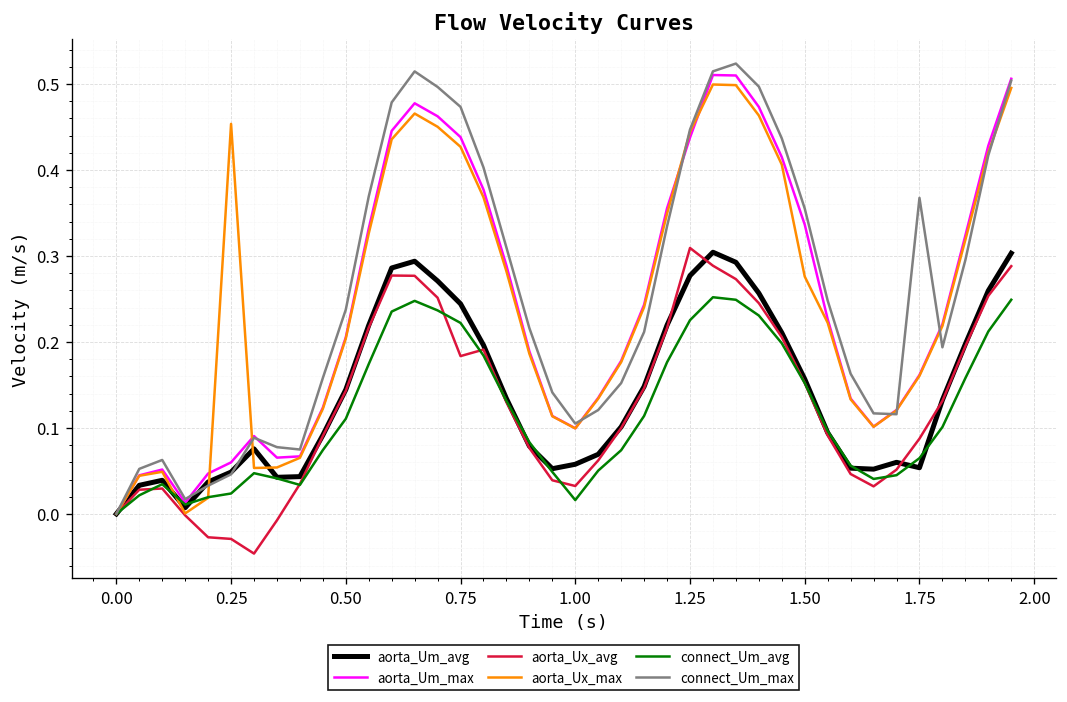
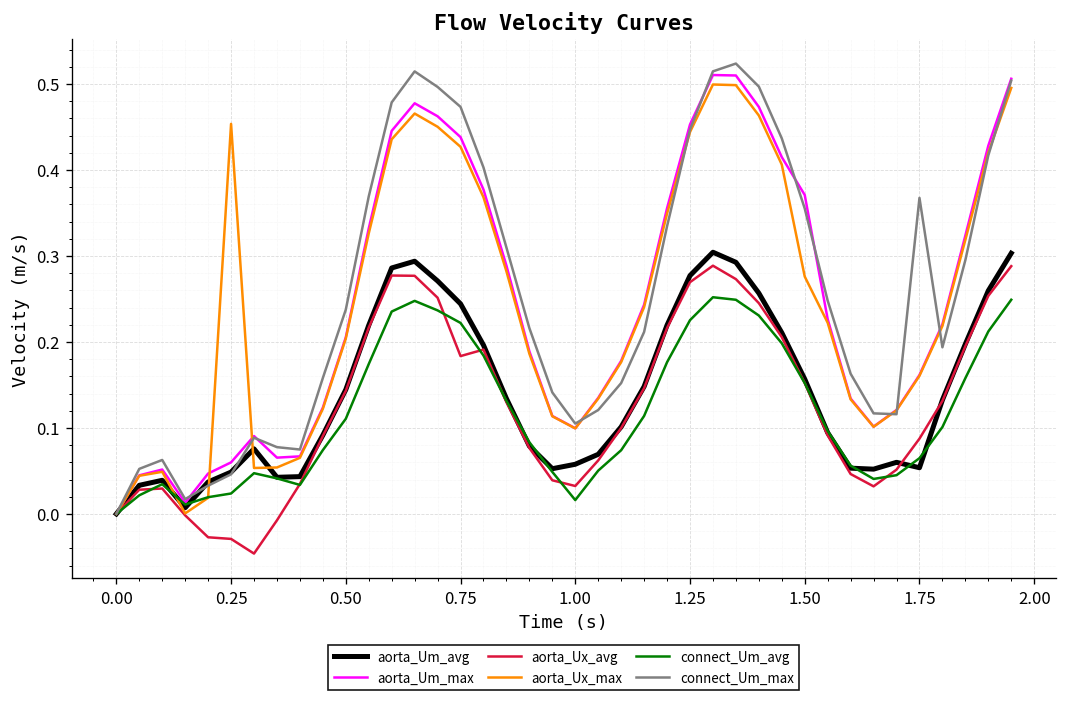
  {
    "aorta_Um_avg": {
      "0.75": 0.24,
      "1.00": 0.06,
      "1.25": 0.28,
      "1.50": 0.16,
      "1.75": 0.05
    },
    "aorta_Um_max": {
      "0.25": 0.06,
      "0.75": 0.44,
-     "1.25": 0.44,
-     "1.50": 0.34
+     "1.25": 0.45,
+     "1.50": 0.37
    },
    "aorta_Ux_avg": {
      "0.25": -0.03,
      "0.75": 0.18,
      "1.00": 0.03,
-     "1.25": 0.31,
+     "1.25": 0.27,
      "1.75": 0.09
    },
    "aorta_Ux_max": {
      "0.25": 0.45,
      "0.75": 0.43,
      "1.50": 0.28
    },
    "connect_Um_avg": {
      "0.25": 0.02,
      "0.50": 0.11,
      "0.75": 0.22,
      "1.00": 0.02,
      "1.25": 0.23,
      "1.75": 0.06
    },
    "connect_Um_max": {
      "0.50": 0.24,
      "0.75": 0.47,
      "1.00": 0.11,
      "1.50": 0.36,
      "1.75": 0.37
    }
  }
